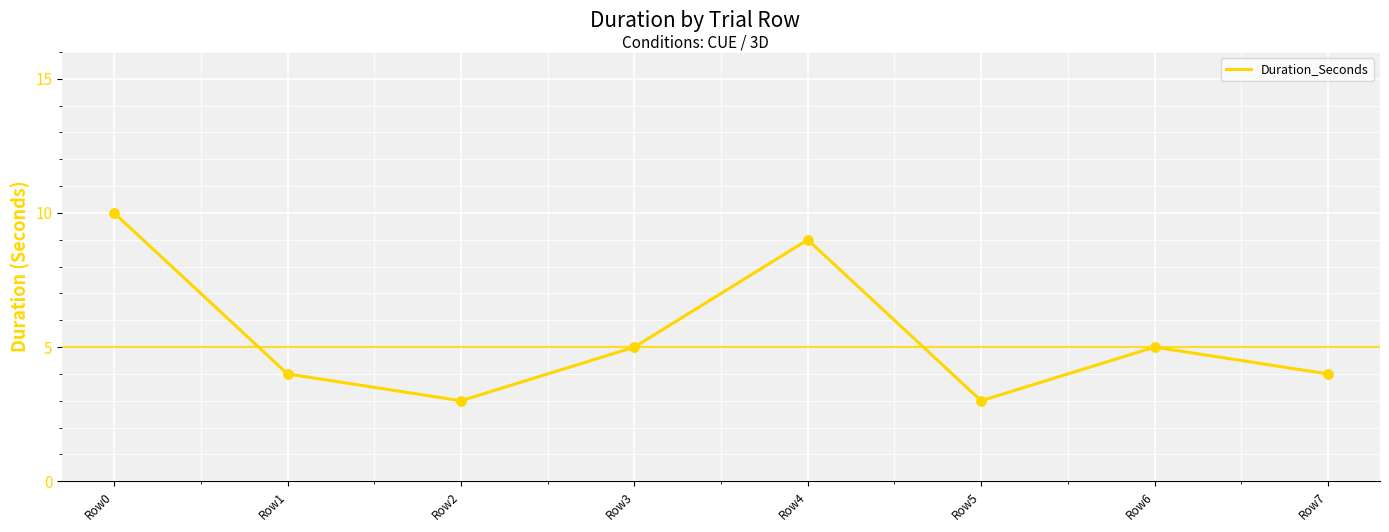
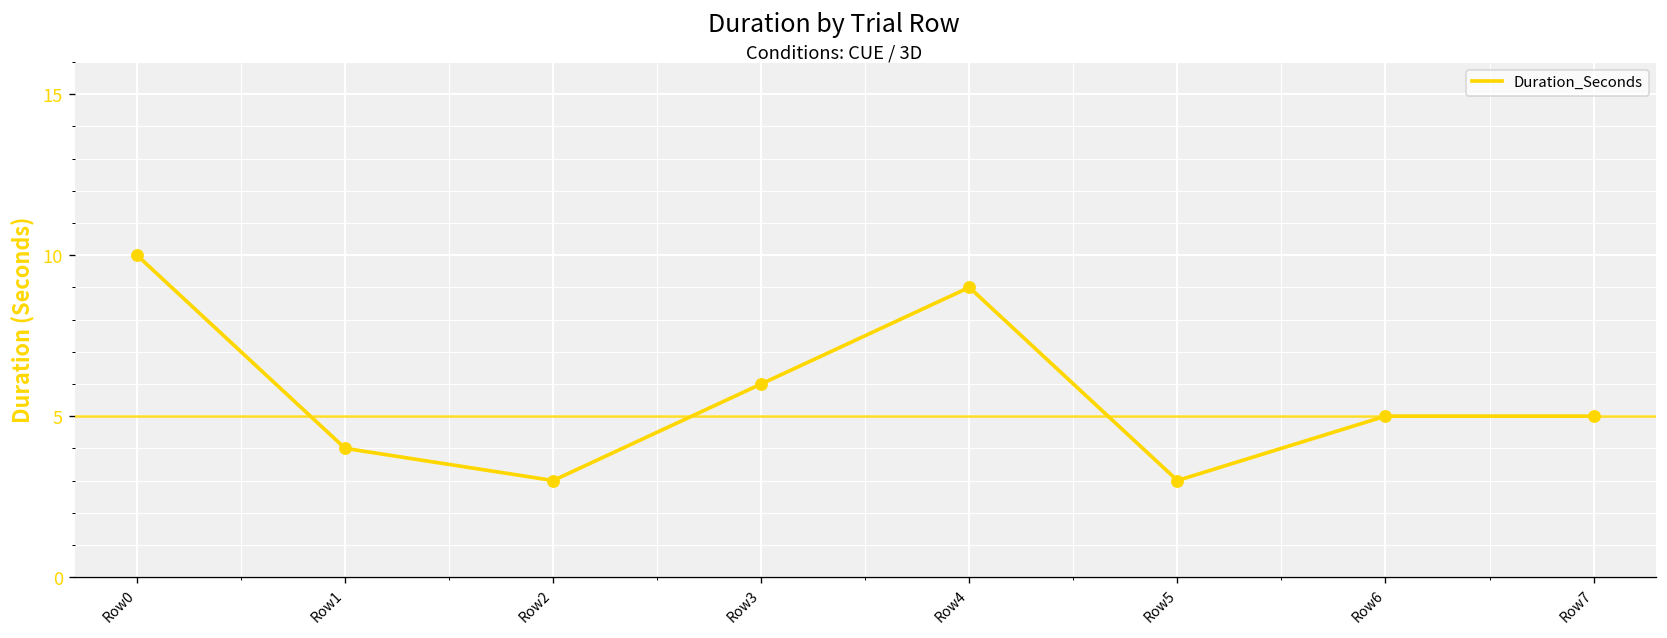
  {
    "Row0": 10,
    "Row1": 4,
    "Row2": 3,
-   "Row3": 5,
+   "Row3": 6,
    "Row4": 9,
    "Row5": 3,
    "Row6": 5,
-   "Row7": 4
+   "Row7": 5
  }
